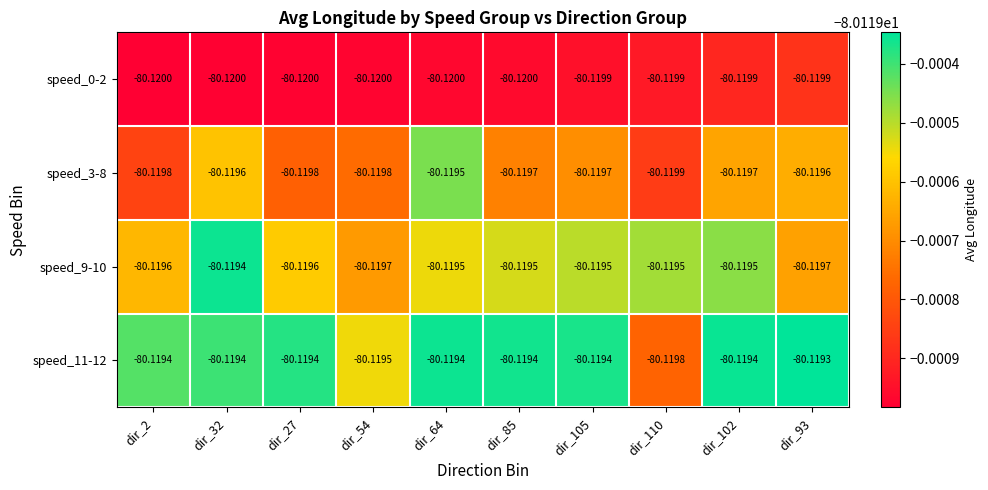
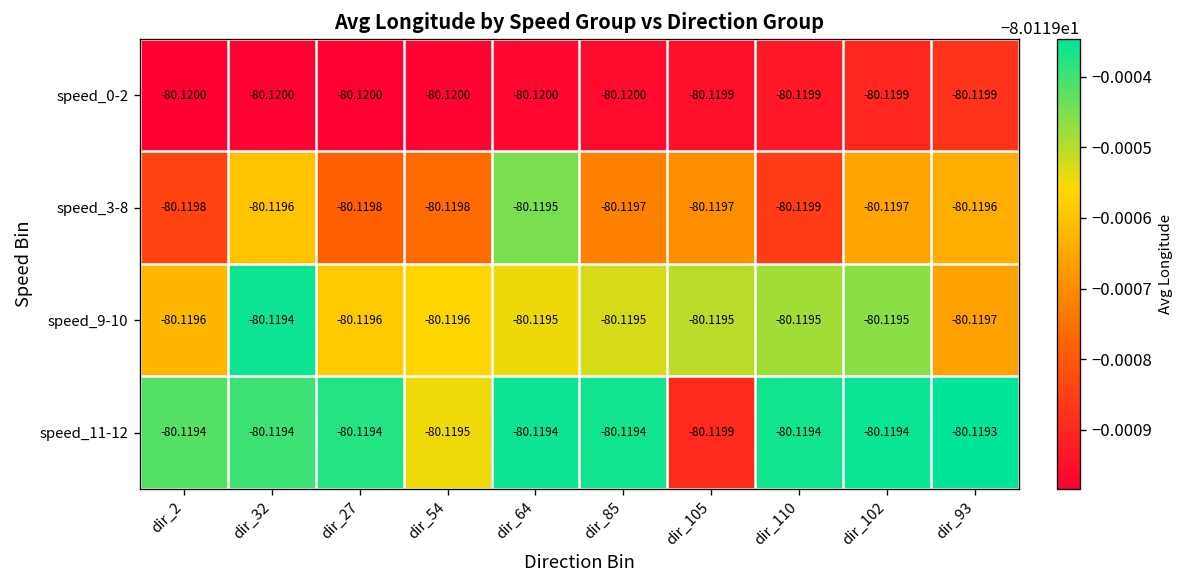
  {
    "speed_0-2": {
      "dir_2": -80.1200,
      "dir_32": -80.1200,
      "dir_27": -80.1200,
      "dir_54": -80.1200,
      "dir_64": -80.1200,
      "dir_85": -80.1200,
      "dir_105": -80.1199,
      "dir_110": -80.1199,
      "dir_102": -80.1199,
      "dir_93": -80.1199
    },
    "speed_3-8": {
      "dir_2": -80.1198,
      "dir_32": -80.1196,
      "dir_27": -80.1198,
      "dir_54": -80.1198,
      "dir_64": -80.1195,
      "dir_85": -80.1197,
      "dir_105": -80.1197,
      "dir_110": -80.1199,
      "dir_102": -80.1197,
      "dir_93": -80.1196
    },
    "speed_9-10": {
      "dir_2": -80.1196,
      "dir_32": -80.1194,
      "dir_27": -80.1196,
-     "dir_54": -80.1197,
+     "dir_54": -80.1196,
      "dir_64": -80.1195,
      "dir_85": -80.1195,
      "dir_105": -80.1195,
      "dir_110": -80.1195,
      "dir_102": -80.1195,
      "dir_93": -80.1197
    },
    "speed_11-12": {
      "dir_2": -80.1194,
      "dir_32": -80.1194,
      "dir_27": -80.1194,
      "dir_54": -80.1195,
      "dir_64": -80.1194,
      "dir_85": -80.1194,
-     "dir_105": -80.1194,
-     "dir_110": -80.1198,
+     "dir_105": -80.1199,
+     "dir_110": -80.1194,
      "dir_102": -80.1194,
      "dir_93": -80.1193
    }
  }
